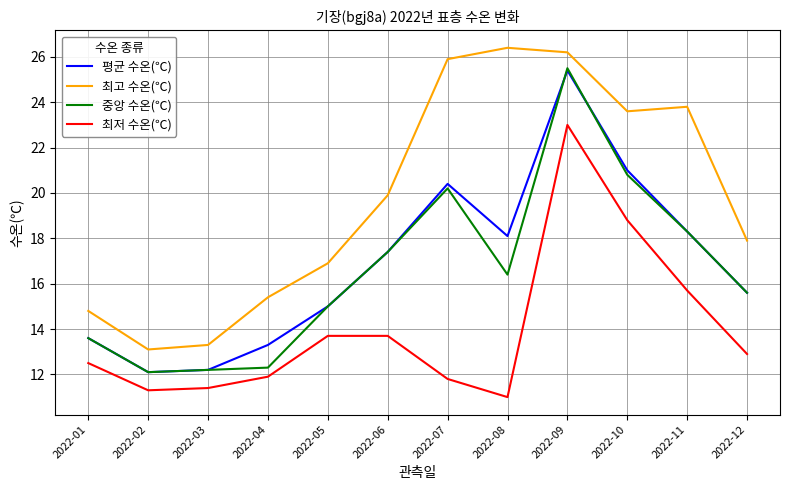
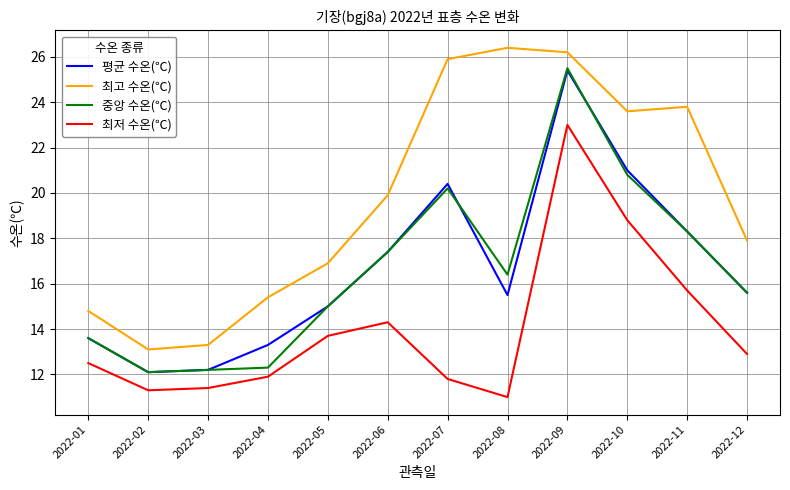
  {
    "평균 수온(℃)": {
      "2022-04": 13.3,
      "2022-07": 20.4,
-     "2022-08": 18.1,
+     "2022-08": 15.5,
      "2022-10": 21.0
    },
    "최고 수온(℃)": {
      "2022-01": 14.8,
      "2022-02": 13.1,
      "2022-03": 13.3,
      "2022-04": 15.4,
      "2022-05": 16.9,
      "2022-06": 19.9,
      "2022-07": 25.9,
      "2022-08": 26.4,
      "2022-09": 26.2,
      "2022-10": 23.6,
      "2022-11": 23.8,
      "2022-12": 17.9
    },
    "중앙 수온(℃)": {
      "2022-04": 12.3,
      "2022-07": 20.2,
      "2022-08": 16.4,
      "2022-10": 20.8
    },
    "최저 수온(℃)": {
      "2022-01": 12.5,
      "2022-02": 11.3,
      "2022-03": 11.4,
      "2022-04": 11.9,
      "2022-05": 13.7,
-     "2022-06": 13.7,
+     "2022-06": 14.3,
      "2022-07": 11.8,
      "2022-08": 11.0,
      "2022-09": 23.0,
      "2022-10": 18.8,
      "2022-11": 15.7,
      "2022-12": 12.9
    }
  }
